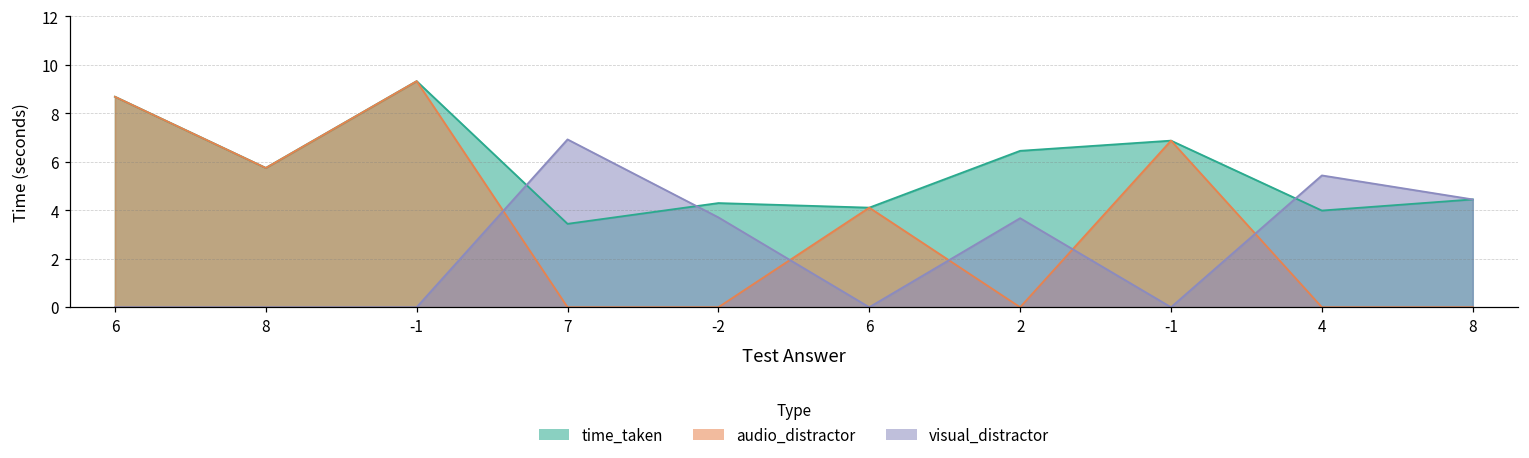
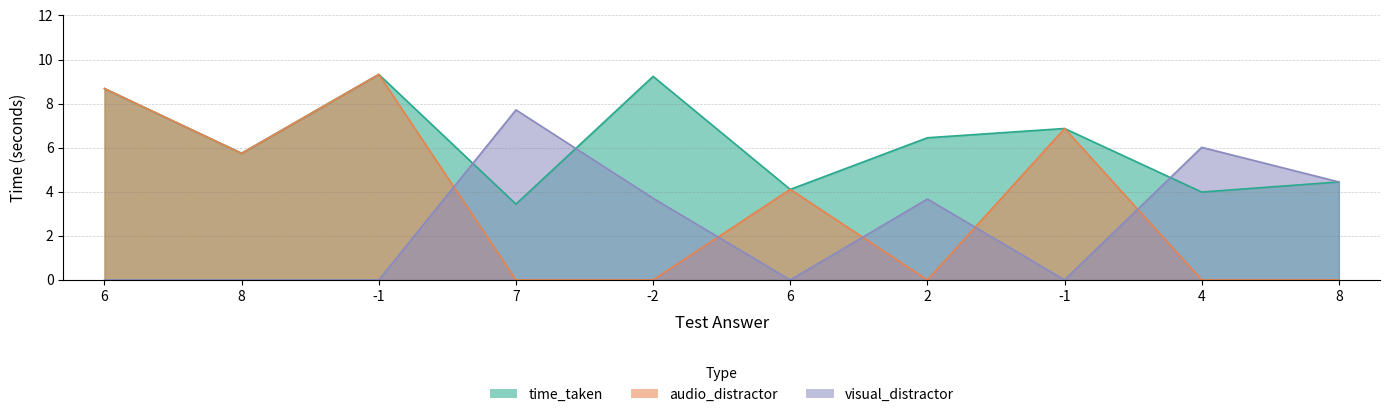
  {
    "time_taken": {
      "7": 3.4,
-     "-2": 4.3,
+     "-2": 9.2,
      "2": 6.5,
      "4": 4.0
    },
    "audio_distractor": {
      "7": 0.0,
      "-2": 0.0,
      "2": 0.0,
      "4": 0.0
    },
    "visual_distractor": {
-     "7": 6.9,
+     "7": 7.7,
      "-2": 3.7,
      "2": 3.7,
-     "4": 5.4
+     "4": 6.0
    }
  }
